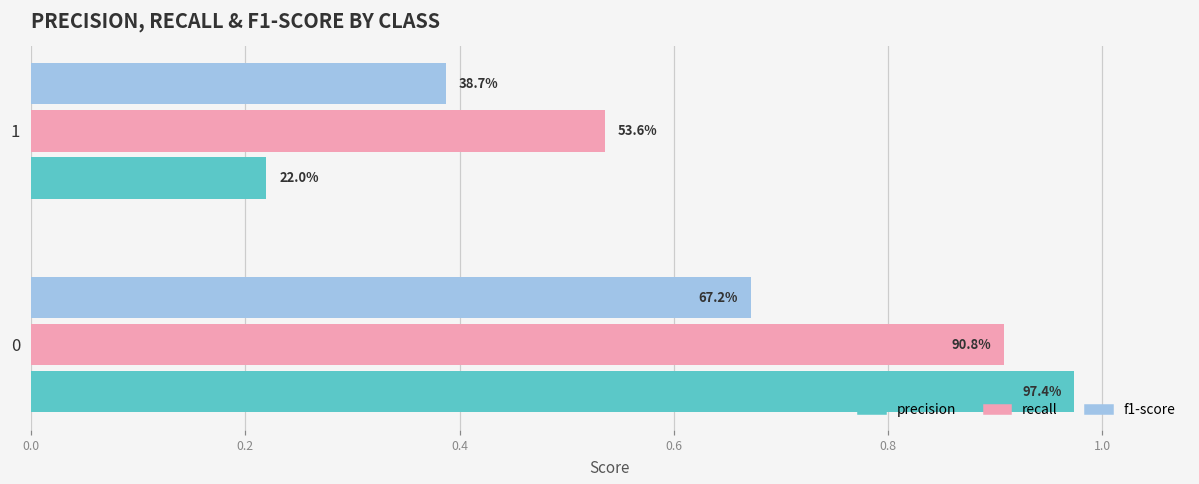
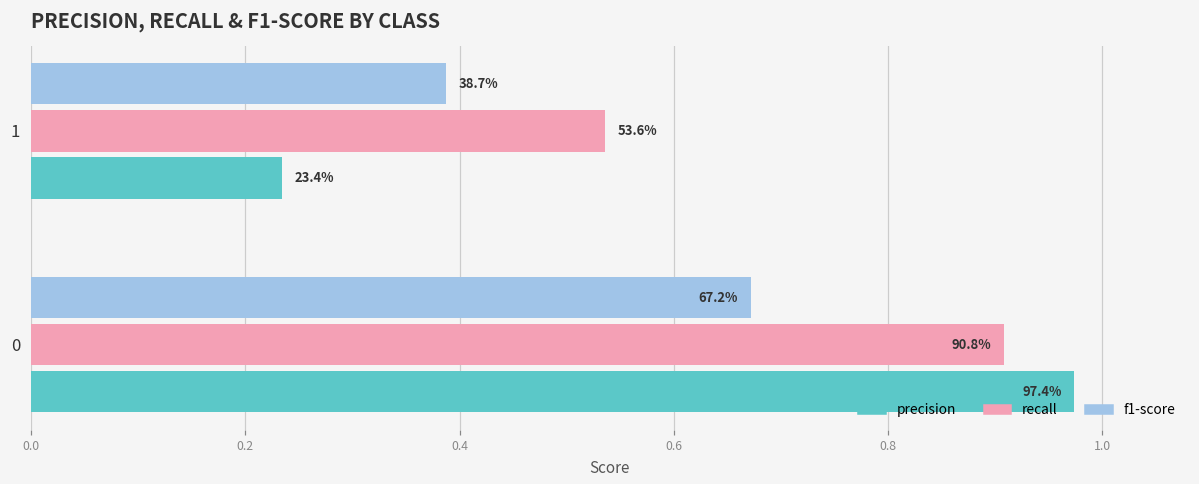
  {
    "precision": {
-     "1": "22.0%",
+     "1": "23.4%",
      "0": "97.4%"
    },
    "recall": {
      "1": "53.6%",
      "0": "90.8%"
    },
    "f1-score": {
      "1": "38.7%",
      "0": "67.2%"
    }
  }
